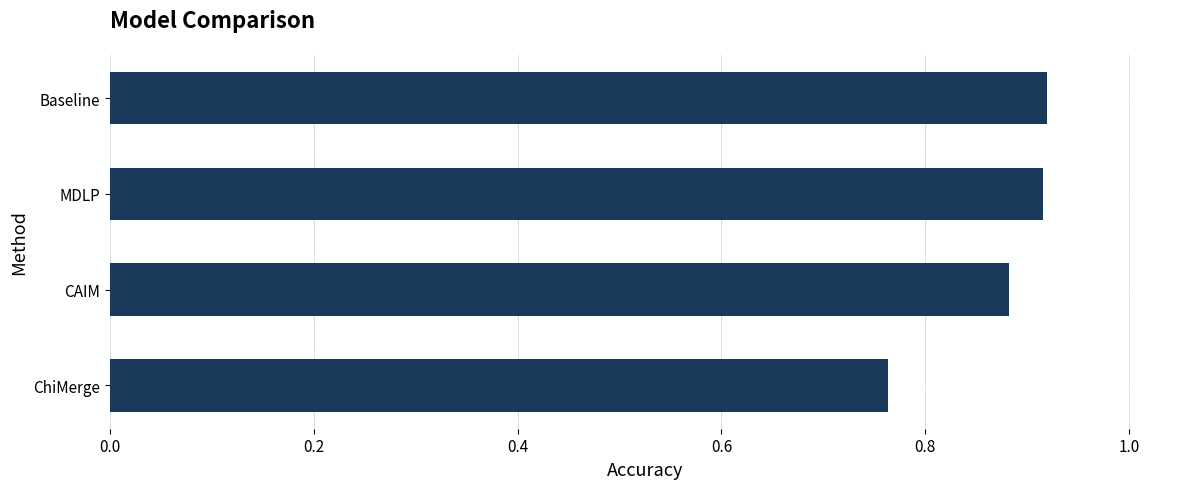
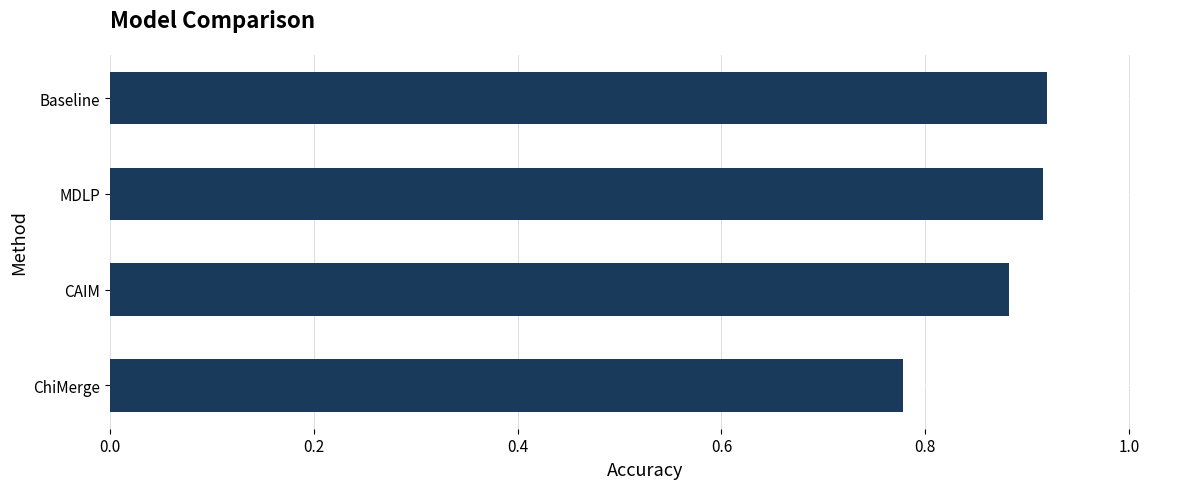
  {
    "Baseline": 0.919,
    "MDLP": 0.916,
    "CAIM": 0.882,
-   "ChiMerge": 0.763
+   "ChiMerge": 0.778
  }
